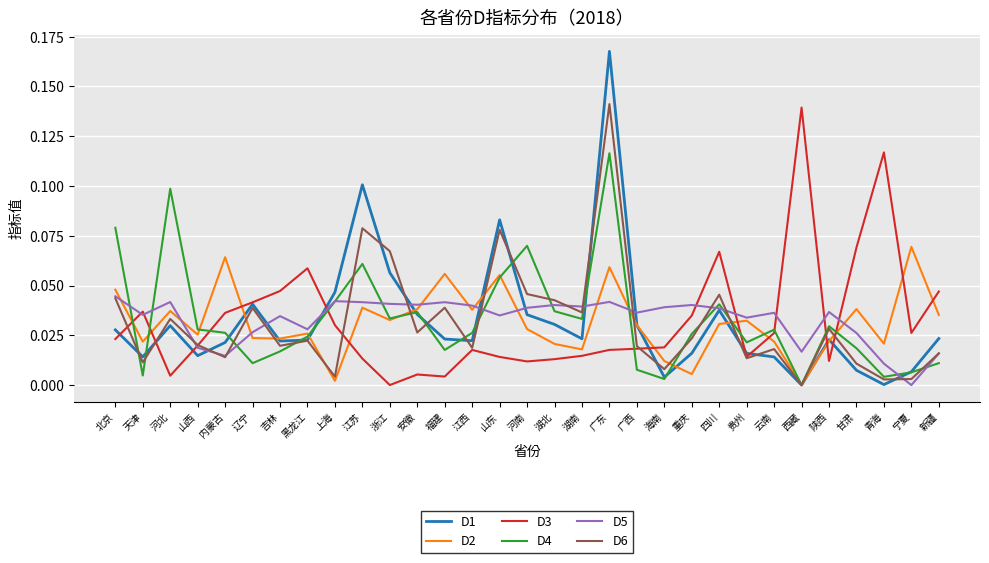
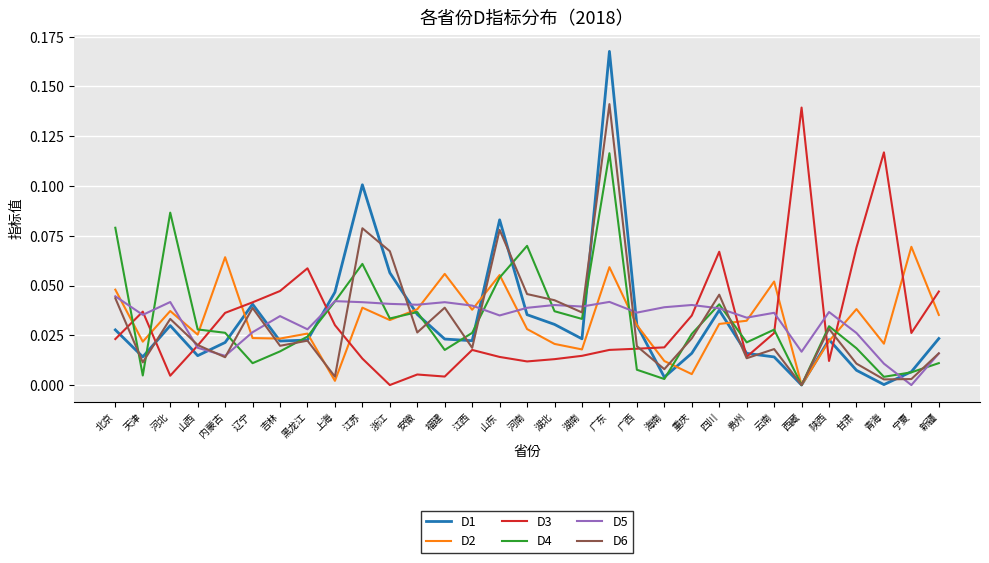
  {
    "D1": {
      "北京": 0.028,
      "天津": 0.014,
      "河北": 0.030,
      "山西": 0.015,
      "内蒙古": 0.021,
      "上海": 0.047,
      "江苏": 0.101,
      "浙江": 0.056,
      "福建": 0.023,
      "江西": 0.022,
      "山东": 0.083,
      "河南": 0.035,
      "湖北": 0.030,
      "湖南": 0.023,
      "广东": 0.168,
      "重庆": 0.016,
      "贵州": 0.016,
      "云南": 0.014,
      "甘肃": 0.007,
      "青海": 0.000,
      "新疆": 0.023
    },
    "D2": {
      "北京": 0.048,
      "天津": 0.022,
      "河北": 0.037,
      "山西": 0.025,
      "内蒙古": 0.064,
      "辽宁": 0.024,
      "黑龙江": 0.026,
      "上海": 0.002,
      "江苏": 0.039,
      "安徽": 0.038,
      "福建": 0.056,
      "江西": 0.038,
      "河南": 0.028,
      "湖北": 0.021,
      "湖南": 0.018,
      "广东": 0.059,
      "海南": 0.012,
      "重庆": 0.005,
      "四川": 0.031,
      "贵州": 0.032,
-     "云南": 0.022,
+     "云南": 0.052,
      "甘肃": 0.038,
      "青海": 0.021,
      "宁夏": 0.069,
      "新疆": 0.035
    },
    "D3": {
      "北京": 0.023,
      "天津": 0.037,
      "河北": 0.005,
      "内蒙古": 0.036,
      "吉林": 0.047,
      "黑龙江": 0.059,
      "上海": 0.030,
      "江苏": 0.013,
      "浙江": 0.000,
      "安徽": 0.005,
      "福建": 0.004,
      "山东": 0.014,
      "河南": 0.012,
      "湖北": 0.013,
      "湖南": 0.015,
      "广东": 0.018,
      "海南": 0.019,
      "重庆": 0.035,
      "四川": 0.067,
      "云南": 0.026,
      "西藏": 0.139,
      "陕西": 0.012,
      "甘肃": 0.069,
      "青海": 0.117,
      "宁夏": 0.026,
      "新疆": 0.047
    },
    "D4": {
      "北京": 0.079,
      "天津": 0.005,
-     "河北": 0.099,
+     "河北": 0.087,
      "山西": 0.028,
      "内蒙古": 0.026,
      "辽宁": 0.011,
      "吉林": 0.017,
      "黑龙江": 0.024,
      "江苏": 0.061,
      "福建": 0.018,
      "江西": 0.026,
      "河南": 0.070,
      "湖北": 0.037,
      "湖南": 0.033,
      "广东": 0.116,
      "广西": 0.008,
      "重庆": 0.026,
      "四川": 0.041,
      "贵州": 0.021,
      "云南": 0.028,
      "陕西": 0.030,
      "甘肃": 0.018,
      "青海": 0.004,
      "新疆": 0.011
    },
    "D5": {
      "天津": 0.035,
      "河北": 0.042,
      "辽宁": 0.027,
      "吉林": 0.035,
      "黑龙江": 0.028,
      "江苏": 0.042,
      "浙江": 0.041,
      "安徽": 0.040,
      "福建": 0.042,
      "江西": 0.040,
      "山东": 0.035,
      "河南": 0.039,
      "湖北": 0.040,
      "湖南": 0.039,
      "广东": 0.042,
      "广西": 0.036,
      "海南": 0.039,
      "重庆": 0.040,
      "贵州": 0.034,
      "云南": 0.036,
      "西藏": 0.017,
      "陕西": 0.037,
      "甘肃": 0.026,
      "青海": 0.011,
      "宁夏": 0.000
    },
    "D6": {
      "天津": 0.011,
      "河北": 0.033,
      "辽宁": 0.039,
      "吉林": 0.020,
      "上海": 0.004,
      "江苏": 0.079,
      "浙江": 0.067,
      "安徽": 0.026,
      "福建": 0.039,
      "山东": 0.078,
      "河南": 0.046,
      "湖北": 0.043,
      "湖南": 0.036,
      "广东": 0.141,
      "海南": 0.008,
      "重庆": 0.023,
      "四川": 0.045,
      "云南": 0.018,
      "陕西": 0.028,
      "甘肃": 0.011,
      "青海": 0.003,
      "宁夏": 0.003
    }
  }
